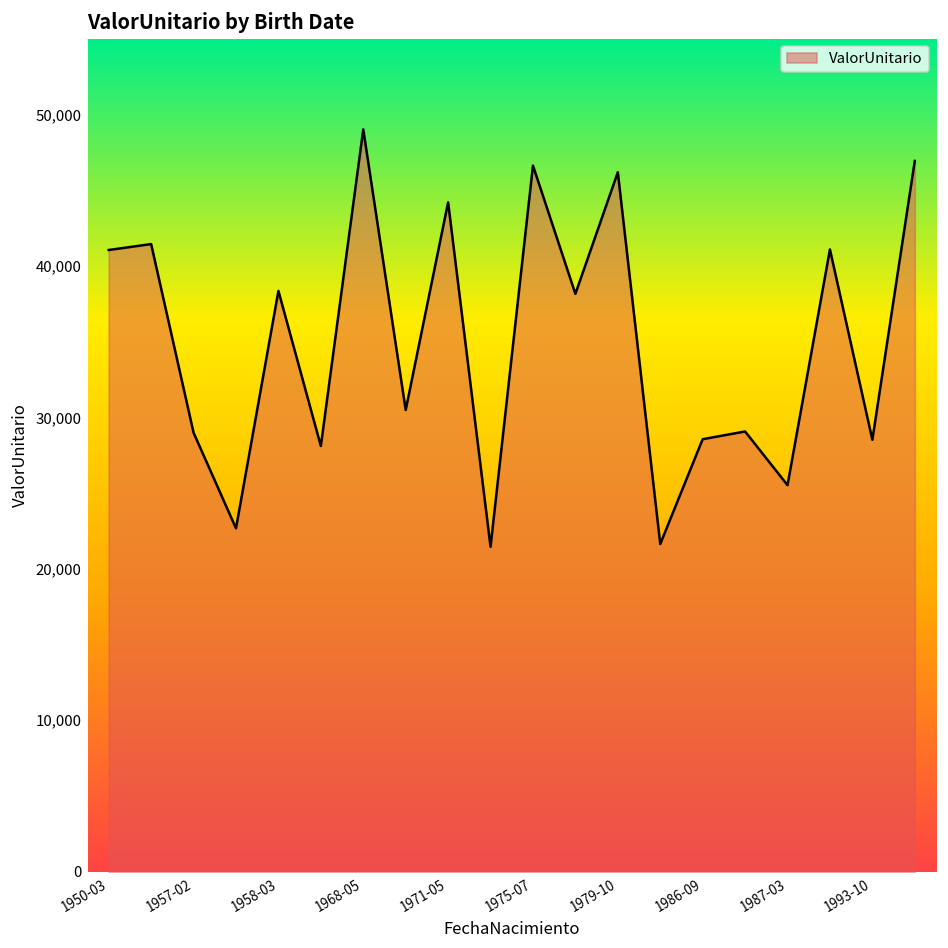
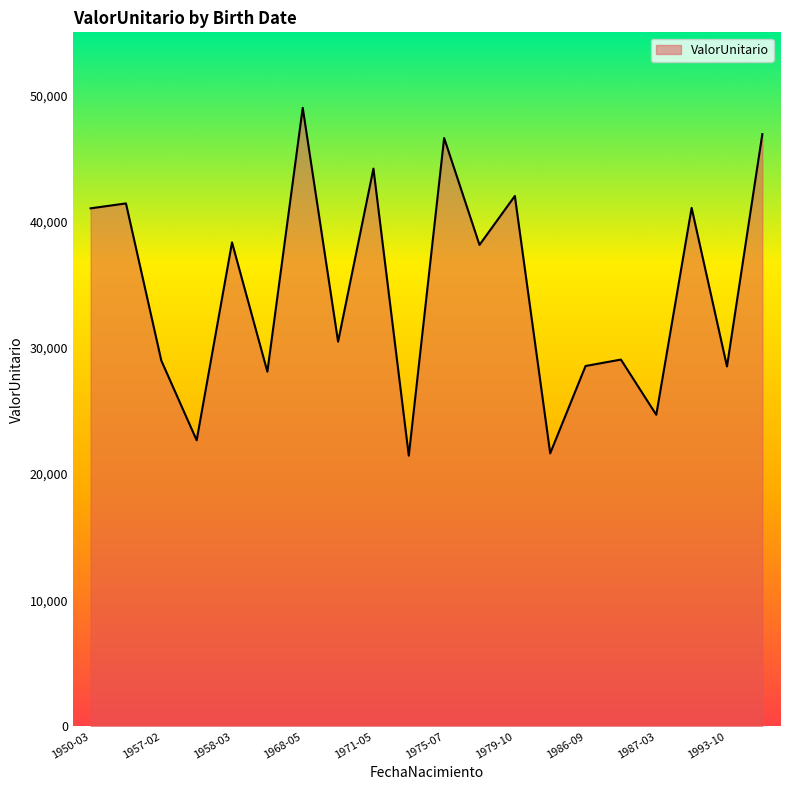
  {
    "1950-03": "41,100",
    "1957-02": "29,000",
    "1958-03": "38,400",
    "1968-05": "49,000",
    "1971-05": "44,200",
    "1975-07": "46,600",
-   "1979-10": "46,200",
+   "1979-10": "42,000",
    "1986-09": "28,600",
-   "1987-03": "25,500",
+   "1987-03": "24,700",
    "1993-10": "28,500"
  }
